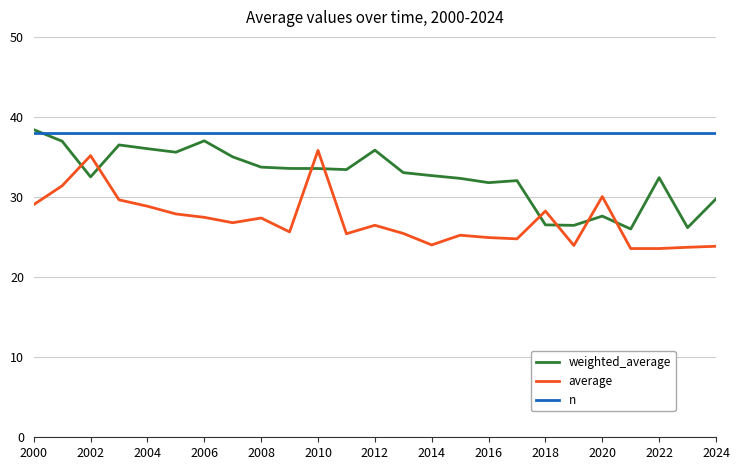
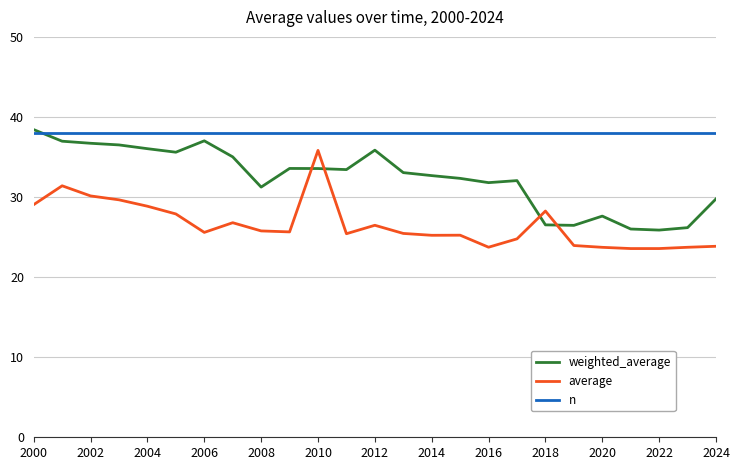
  {
    "weighted_average": {
      "2000": 38,
-     "2002": 33,
+     "2002": 37,
      "2004": 36,
      "2006": 37,
-     "2008": 34,
+     "2008": 31,
      "2010": 34,
      "2012": 36,
      "2014": 33,
      "2016": 32,
      "2018": 27,
      "2020": 28,
-     "2022": 32,
+     "2022": 26,
      "2024": 30
    },
    "average": {
      "2000": 29,
-     "2002": 35,
+     "2002": 30,
      "2004": 29,
-     "2006": 27,
-     "2008": 27,
+     "2006": 26,
+     "2008": 26,
      "2010": 36,
      "2012": 26,
-     "2014": 24,
-     "2016": 25,
+     "2014": 25,
+     "2016": 24,
      "2018": 28,
-     "2020": 30,
+     "2020": 24,
      "2022": 24,
      "2024": 24
    },
    "n": {
      "2000": 38,
      "2002": 38,
      "2004": 38,
      "2006": 38,
      "2008": 38,
      "2010": 38,
      "2012": 38,
      "2014": 38,
      "2016": 38,
      "2018": 38,
      "2020": 38,
      "2022": 38,
      "2024": 38
    }
  }
